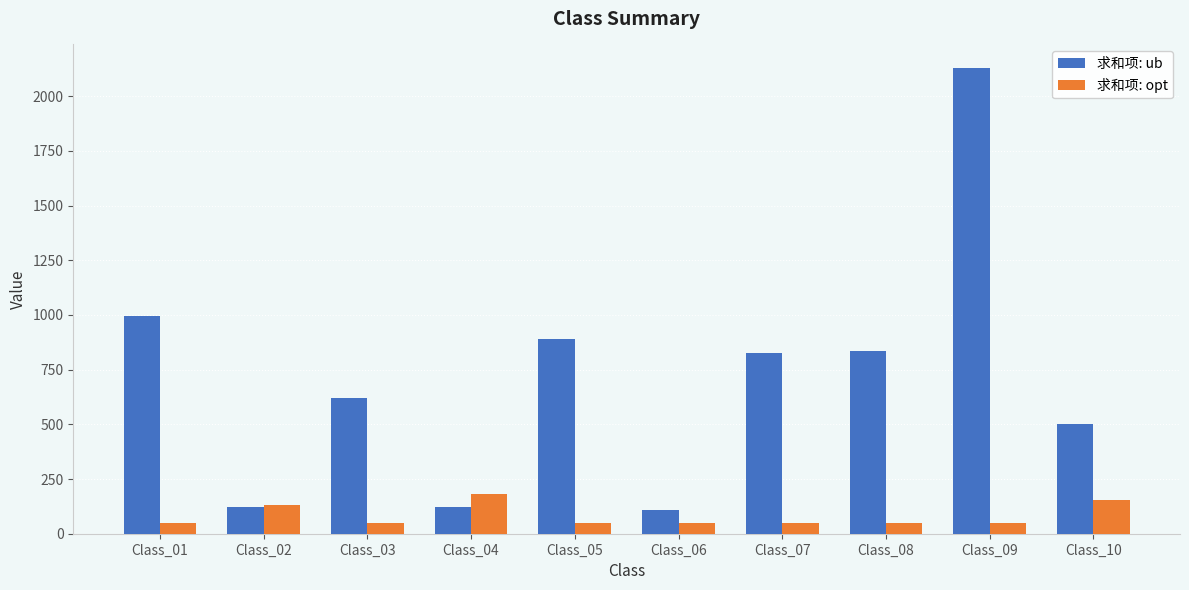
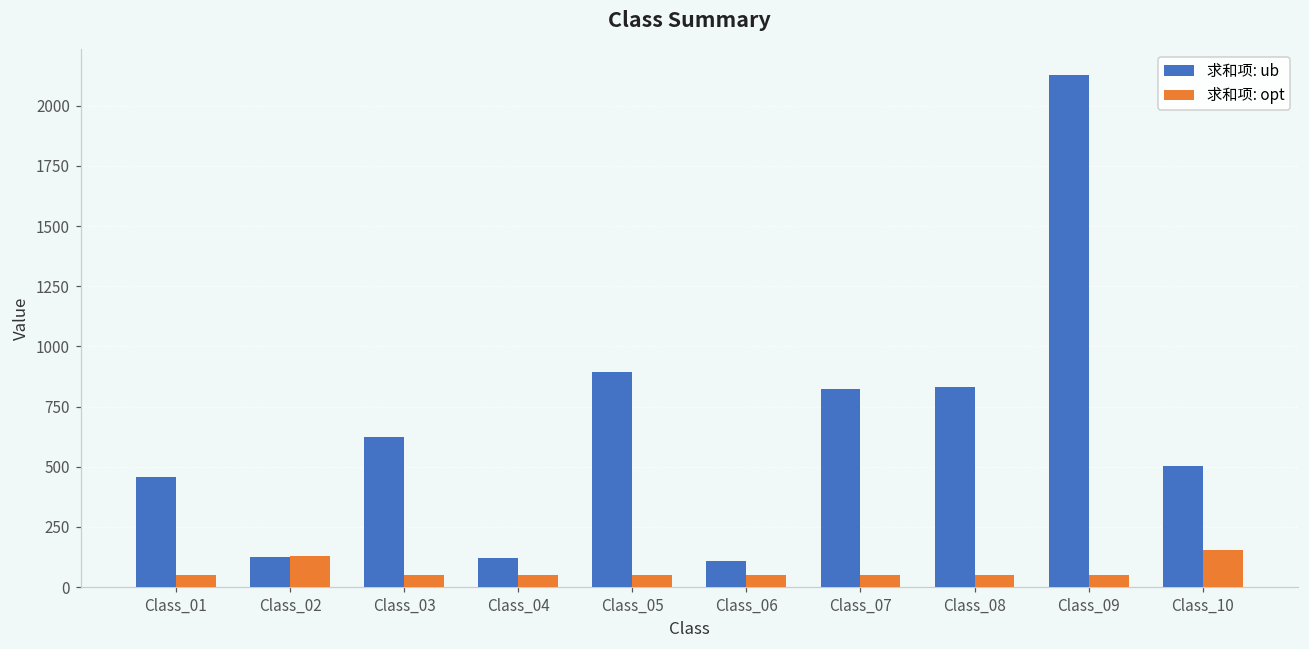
  {
    "求和项: ub": {
-     "Class_01": 1000,
+     "Class_01": 460,
      "Class_02": 120,
      "Class_03": 620,
      "Class_04": 120,
      "Class_05": 890,
      "Class_06": 110,
      "Class_07": 830,
      "Class_08": 830,
      "Class_09": 2130,
      "Class_10": 500
    },
    "求和项: opt": {
      "Class_01": 50,
      "Class_02": 130,
      "Class_03": 50,
-     "Class_04": 180,
+     "Class_04": 50,
      "Class_05": 50,
      "Class_06": 50,
      "Class_07": 50,
      "Class_08": 50,
      "Class_09": 50,
      "Class_10": 150
    }
  }
